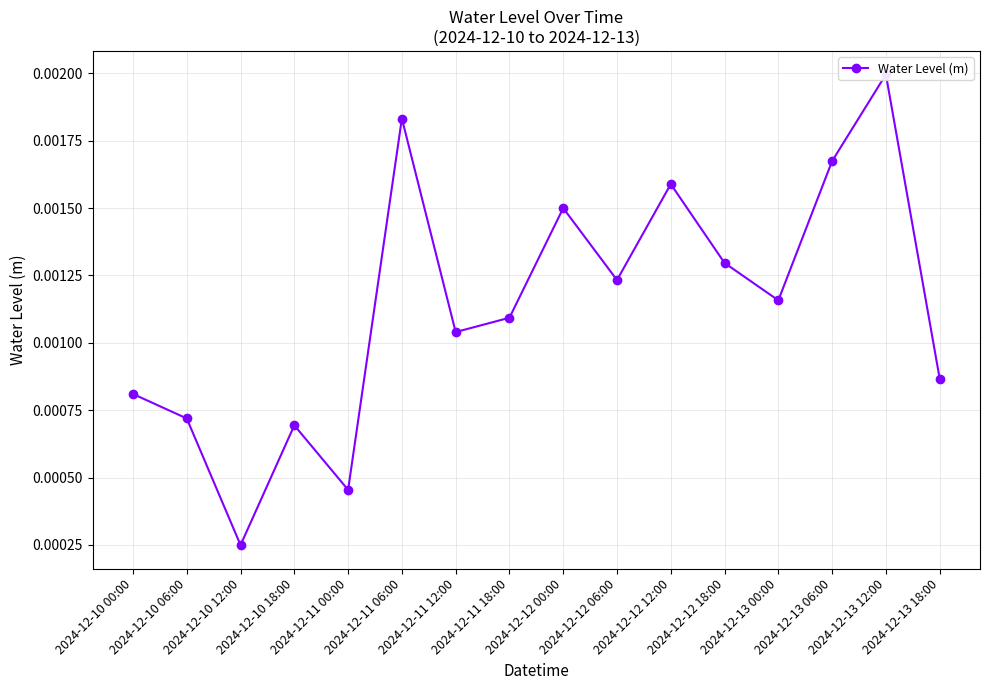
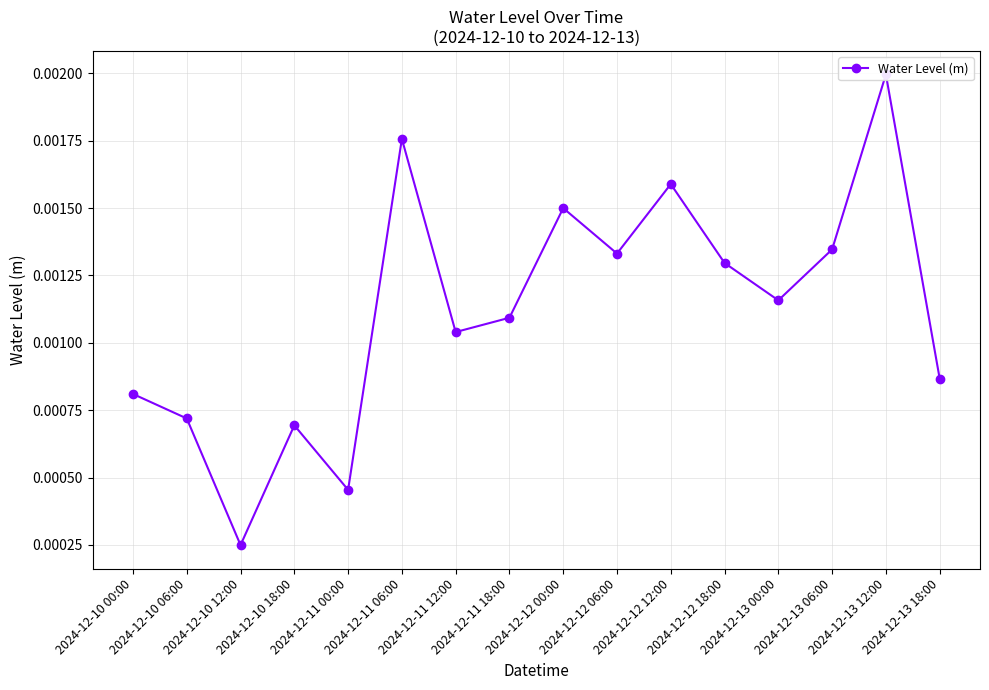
  {
    "2024-12-10 00:00": 0.00081,
    "2024-12-10 06:00": 0.00072,
    "2024-12-10 12:00": 0.00025,
    "2024-12-10 18:00": 0.00069,
    "2024-12-11 00:00": 0.00045,
-   "2024-12-11 06:00": 0.00183,
+   "2024-12-11 06:00": 0.00176,
    "2024-12-11 12:00": 0.00104,
    "2024-12-11 18:00": 0.00109,
    "2024-12-12 00:00": 0.00150,
-   "2024-12-12 06:00": 0.00123,
+   "2024-12-12 06:00": 0.00133,
    "2024-12-12 12:00": 0.00159,
    "2024-12-12 18:00": 0.00130,
    "2024-12-13 00:00": 0.00116,
-   "2024-12-13 06:00": 0.00167,
+   "2024-12-13 06:00": 0.00135,
    "2024-12-13 18:00": 0.00087
  }
